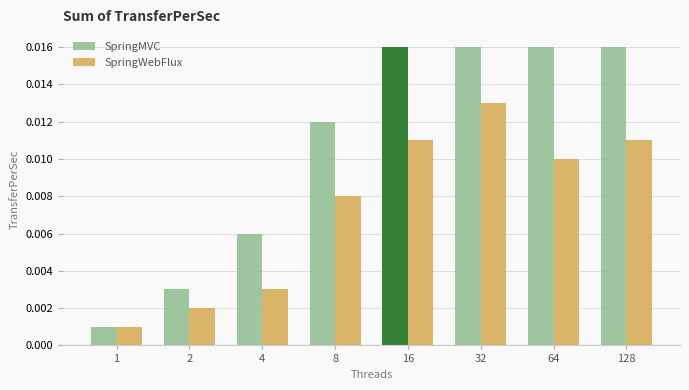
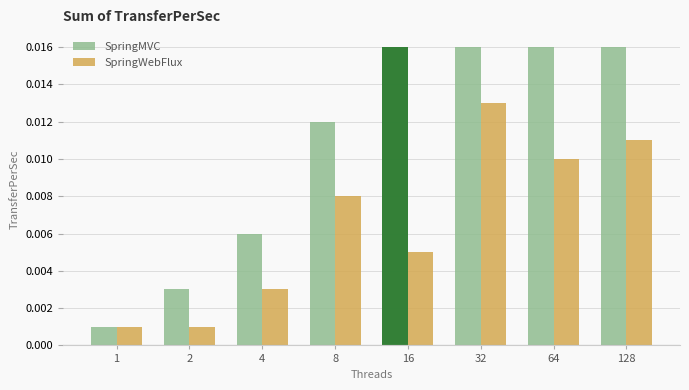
  {
    "SpringMVC": {
      "1": 0.001,
      "2": 0.003,
      "4": 0.006,
      "8": 0.012,
      "16": 0.016,
      "32": 0.016,
      "64": 0.016,
      "128": 0.016
    },
    "SpringWebFlux": {
      "1": 0.001,
-     "2": 0.002,
+     "2": 0.001,
      "4": 0.003,
      "8": 0.008,
-     "16": 0.011,
+     "16": 0.005,
      "32": 0.013,
      "64": 0.010,
      "128": 0.011
    }
  }
